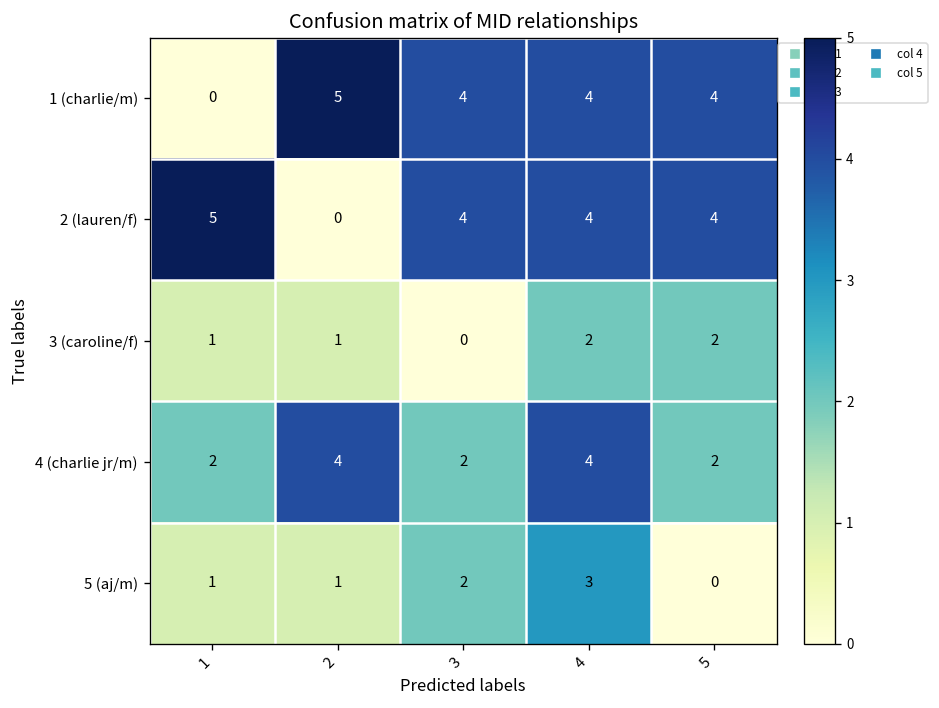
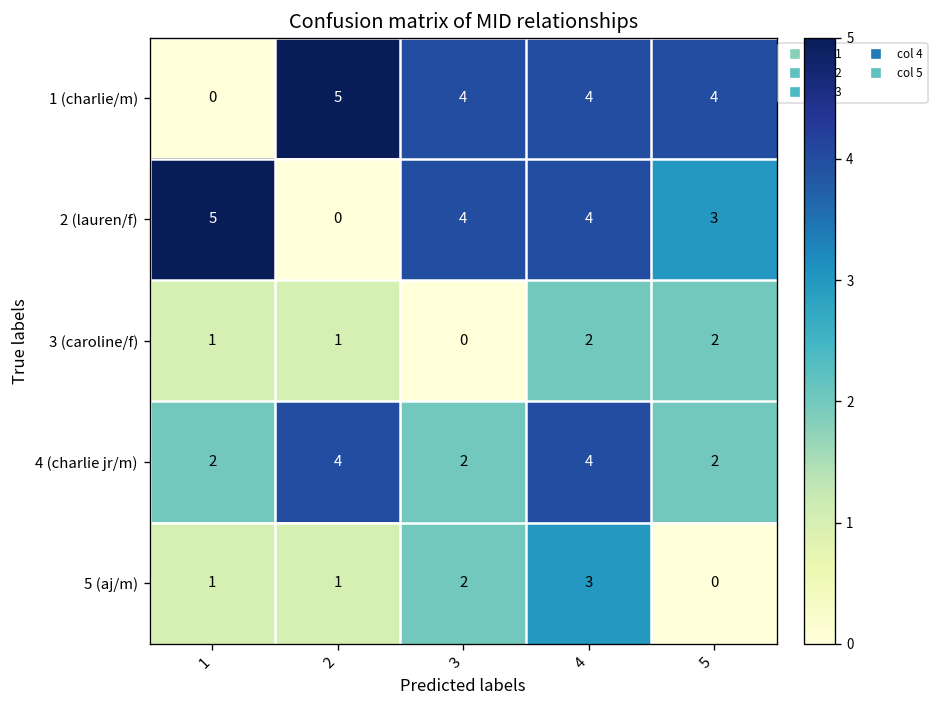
  {
    "1 (charlie/m)": {
      "1": 0,
      "2": 5,
      "3": 4,
      "4": 4,
      "5": 4
    },
    "2 (lauren/f)": {
      "1": 5,
      "2": 0,
      "3": 4,
      "4": 4,
-     "5": 4
+     "5": 3
    },
    "3 (caroline/f)": {
      "1": 1,
      "2": 1,
      "3": 0,
      "4": 2,
      "5": 2
    },
    "4 (charlie jr/m)": {
      "1": 2,
      "2": 4,
      "3": 2,
      "4": 4,
      "5": 2
    },
    "5 (aj/m)": {
      "1": 1,
      "2": 1,
      "3": 2,
      "4": 3,
      "5": 0
    }
  }
